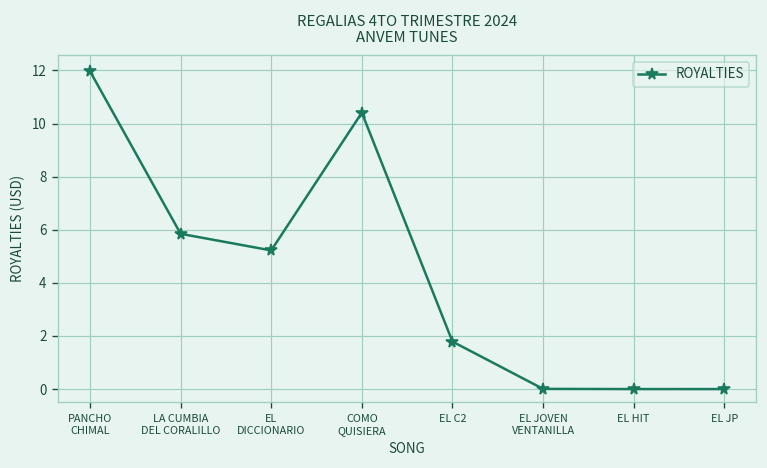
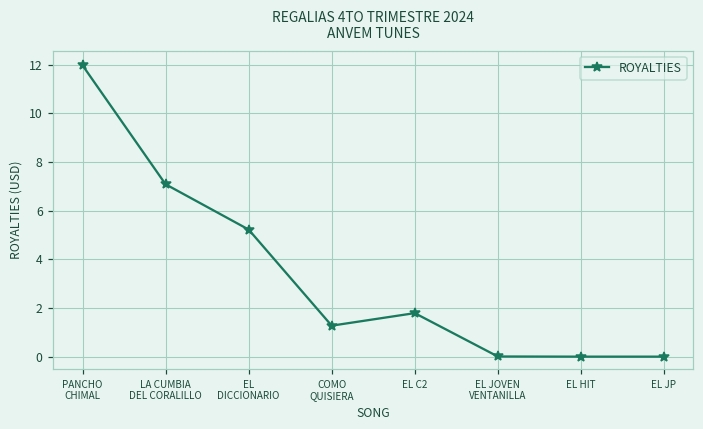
  {
    "PANCHO CHIMAL": 12.0,
-   "LA CUMBIA DEL CORALILLO": 5.8,
+   "LA CUMBIA DEL CORALILLO": 7.1,
    "EL DICCIONARIO": 5.2,
-   "COMO QUISIERA": 10.4,
+   "COMO QUISIERA": 1.3,
    "EL C2": 1.8,
    "EL JOVEN VENTANILLA": 0.0,
    "EL HIT": 0.0,
    "EL JP": 0.0
  }
